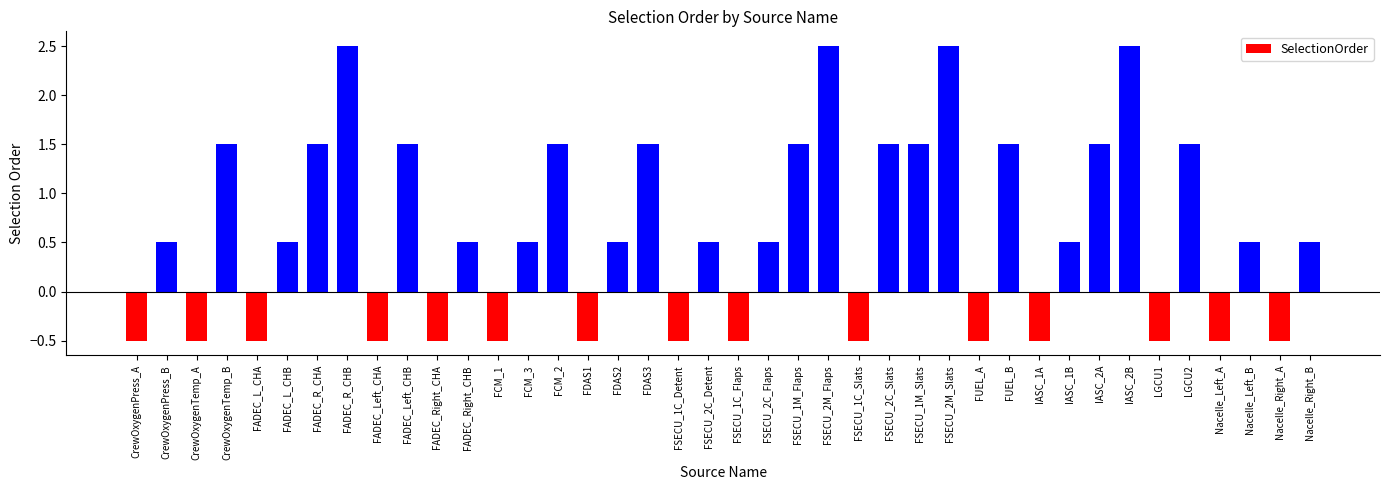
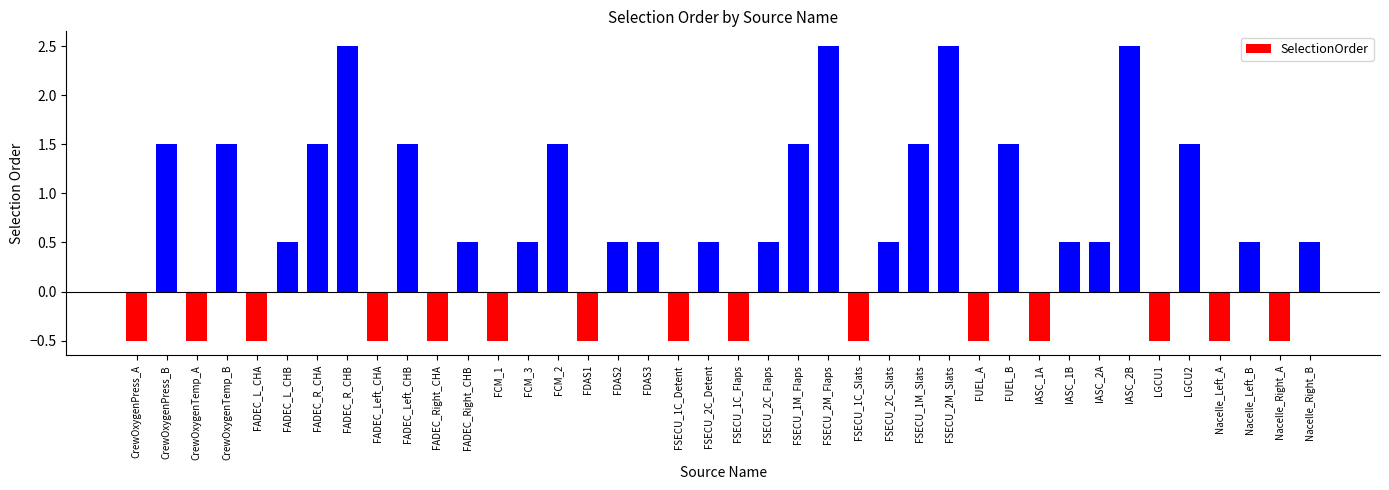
  {
    "CrewOxygenPress_A": -0.5,
-   "CrewOxygenPress_B": 0.5,
+   "CrewOxygenPress_B": 1.5,
    "CrewOxygenTemp_A": -0.5,
    "CrewOxygenTemp_B": 1.5,
    "FADEC_L_CHA": -0.5,
    "FADEC_L_CHB": 0.5,
    "FADEC_R_CHA": 1.5,
    "FADEC_R_CHB": 2.5,
    "FADEC_Left_CHA": -0.5,
    "FADEC_Left_CHB": 1.5,
    "FADEC_Right_CHA": -0.5,
    "FADEC_Right_CHB": 0.5,
    "FCM_1": -0.5,
    "FCM_3": 0.5,
    "FCM_2": 1.5,
    "FDAS1": -0.5,
    "FDAS2": 0.5,
-   "FDAS3": 1.5,
+   "FDAS3": 0.5,
    "FSECU_1C_Detent": -0.5,
    "FSECU_2C_Detent": 0.5,
    "FSECU_1C_Flaps": -0.5,
    "FSECU_2C_Flaps": 0.5,
    "FSECU_1M_Flaps": 1.5,
    "FSECU_2M_Flaps": 2.5,
    "FSECU_1C_Slats": -0.5,
-   "FSECU_2C_Slats": 1.5,
+   "FSECU_2C_Slats": 0.5,
    "FSECU_1M_Slats": 1.5,
    "FSECU_2M_Slats": 2.5,
    "FUEL_A": -0.5,
    "FUEL_B": 1.5,
    "IASC_1A": -0.5,
    "IASC_1B": 0.5,
-   "IASC_2A": 1.5,
+   "IASC_2A": 0.5,
    "IASC_2B": 2.5,
    "LGCU1": -0.5,
    "LGCU2": 1.5,
    "Nacelle_Left_A": -0.5,
    "Nacelle_Left_B": 0.5,
    "Nacelle_Right_A": -0.5,
    "Nacelle_Right_B": 0.5
  }
